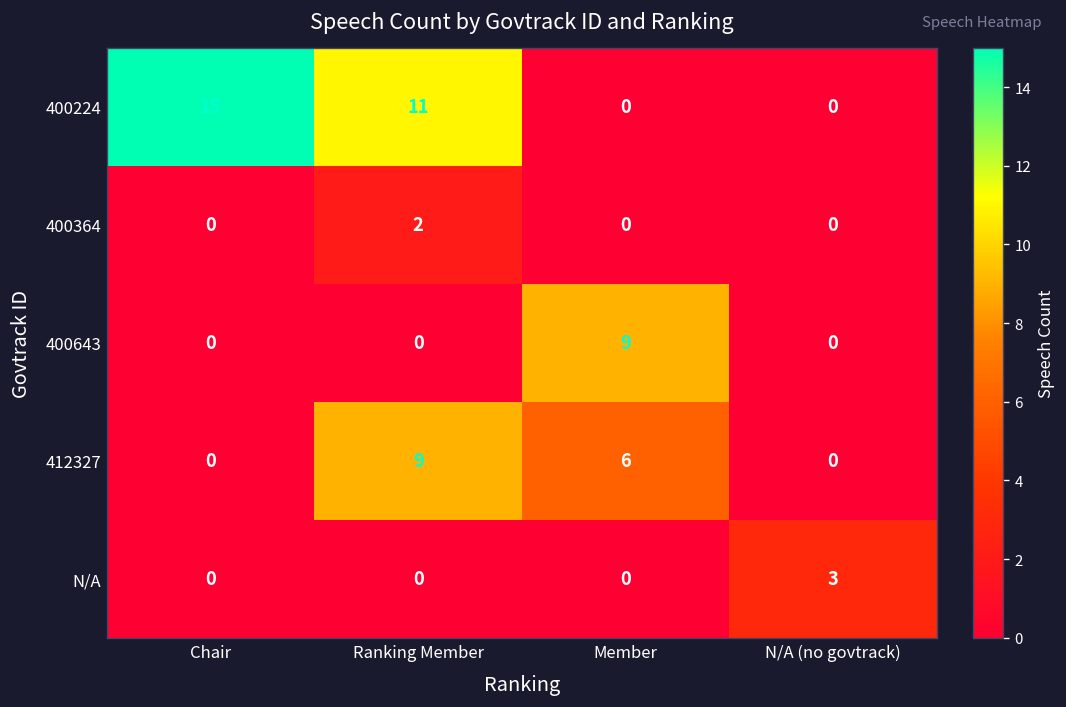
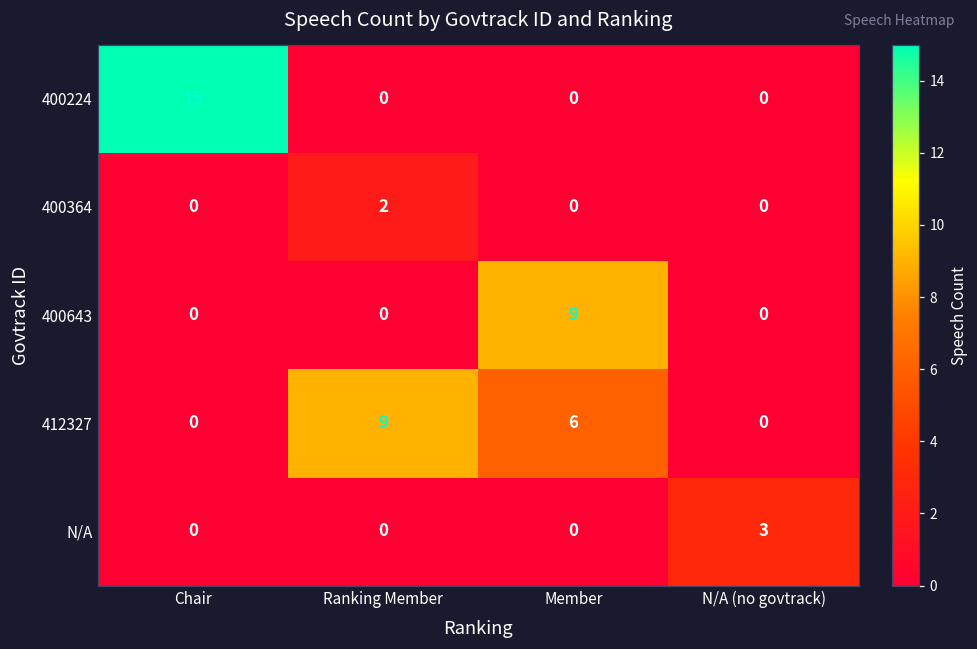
  {
    "400224": {
-     "Ranking Member": 11,
+     "Ranking Member": 0,
      "Member": 0,
      "N/A (no govtrack)": 0
    },
    "400364": {
      "Chair": 0,
      "Ranking Member": 2,
      "Member": 0,
      "N/A (no govtrack)": 0
    },
    "400643": {
      "Chair": 0,
      "Ranking Member": 0,
      "Member": 9,
      "N/A (no govtrack)": 0
    },
    "412327": {
      "Chair": 0,
      "Ranking Member": 9,
      "Member": 6,
      "N/A (no govtrack)": 0
    },
    "N/A": {
      "Chair": 0,
      "Ranking Member": 0,
      "Member": 0,
      "N/A (no govtrack)": 3
    }
  }
